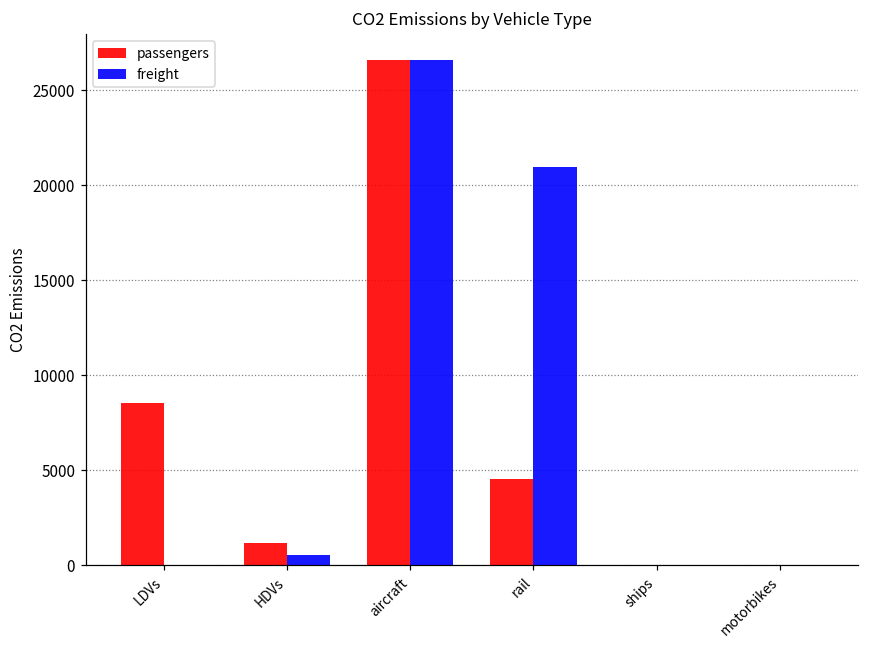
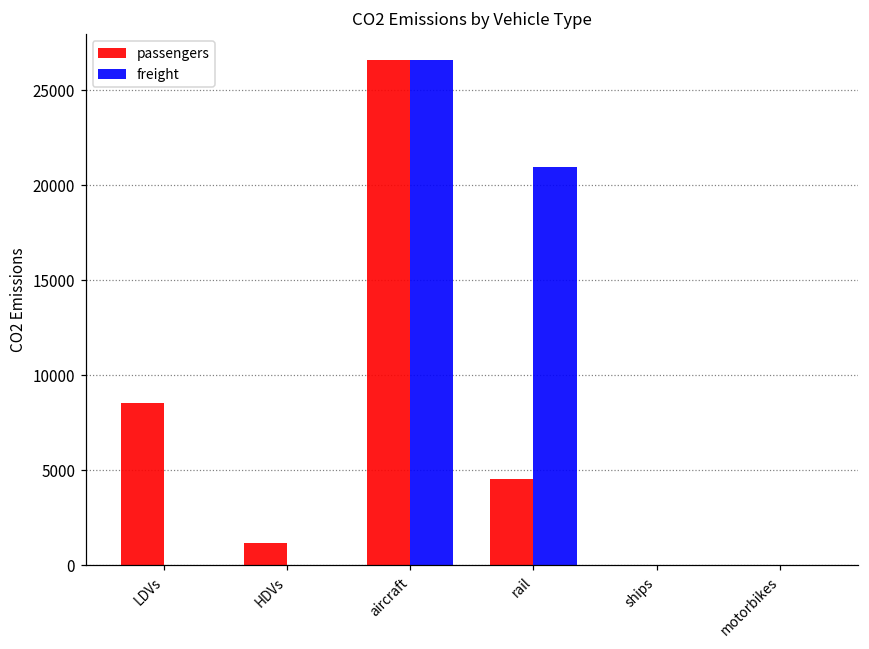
  {
    "passengers": {
      "LDVs": 8500,
      "HDVs": 1200,
      "aircraft": 26600,
      "rail": 4500,
      "ships": 0
    },
    "freight": {
      "LDVs": 0,
-     "HDVs": 600,
+     "HDVs": 0,
      "aircraft": 26600,
      "rail": 21000,
      "ships": 0,
      "motorbikes": 0
    }
  }
